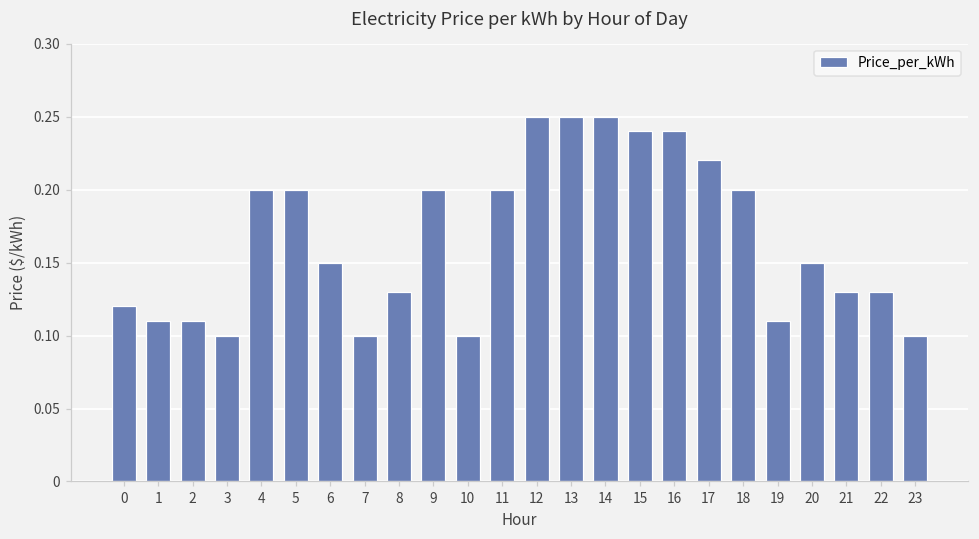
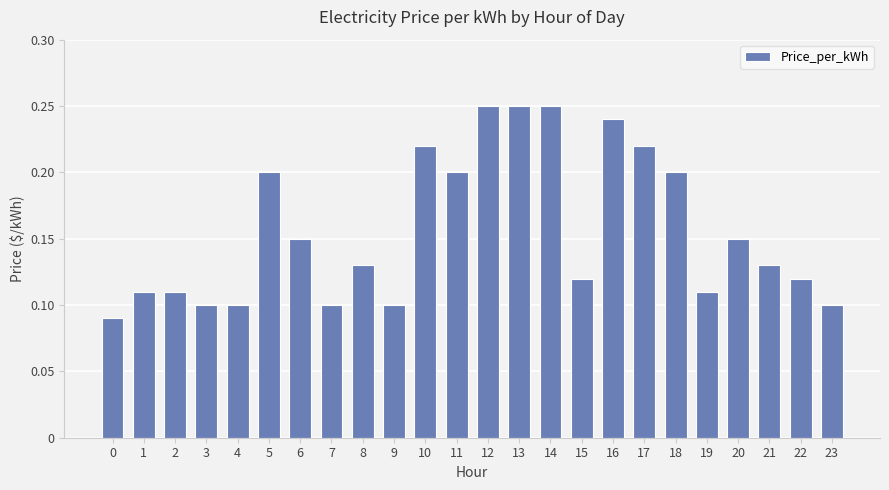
  {
-   "0": 0.12,
+   "0": 0.09,
    "1": 0.11,
    "2": 0.11,
    "3": 0.10,
-   "4": 0.2,
+   "4": 0.1,
    "5": 0.20,
    "6": 0.15,
    "7": 0.10,
    "8": 0.13,
-   "9": 0.2,
-   "10": 0.10,
+   "9": 0.1,
+   "10": 0.22,
    "11": 0.20,
    "12": 0.25,
    "13": 0.25,
    "14": 0.25,
-   "15": 0.24,
+   "15": 0.12,
    "16": 0.24,
    "17": 0.22,
    "18": 0.20,
    "19": 0.11,
    "20": 0.15,
    "21": 0.13,
-   "22": 0.13,
+   "22": 0.12,
    "23": 0.10
  }
